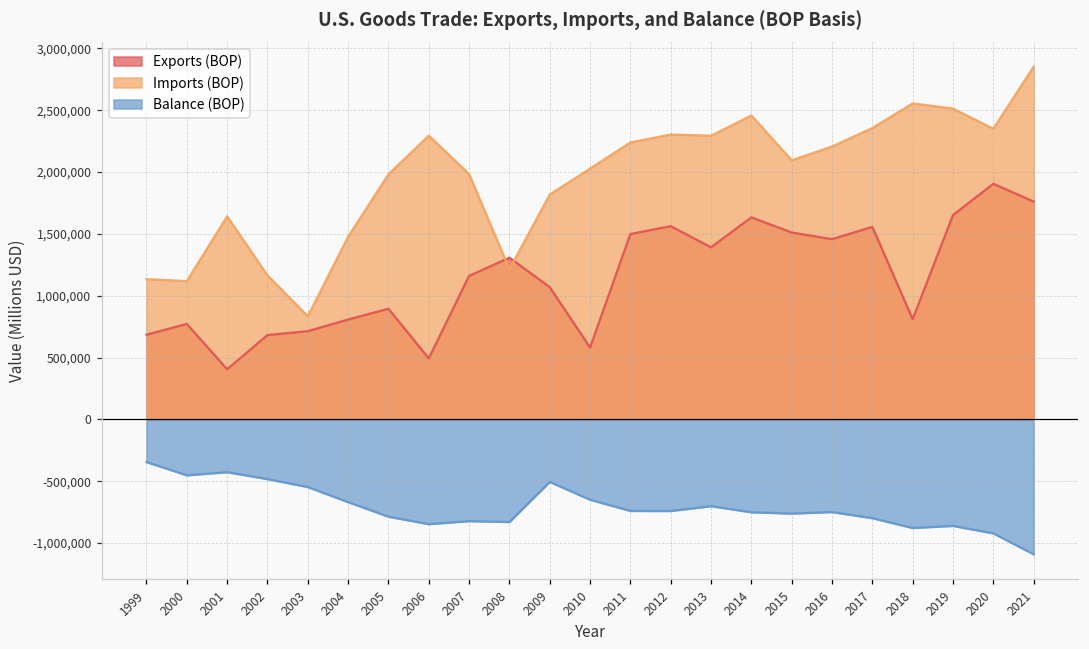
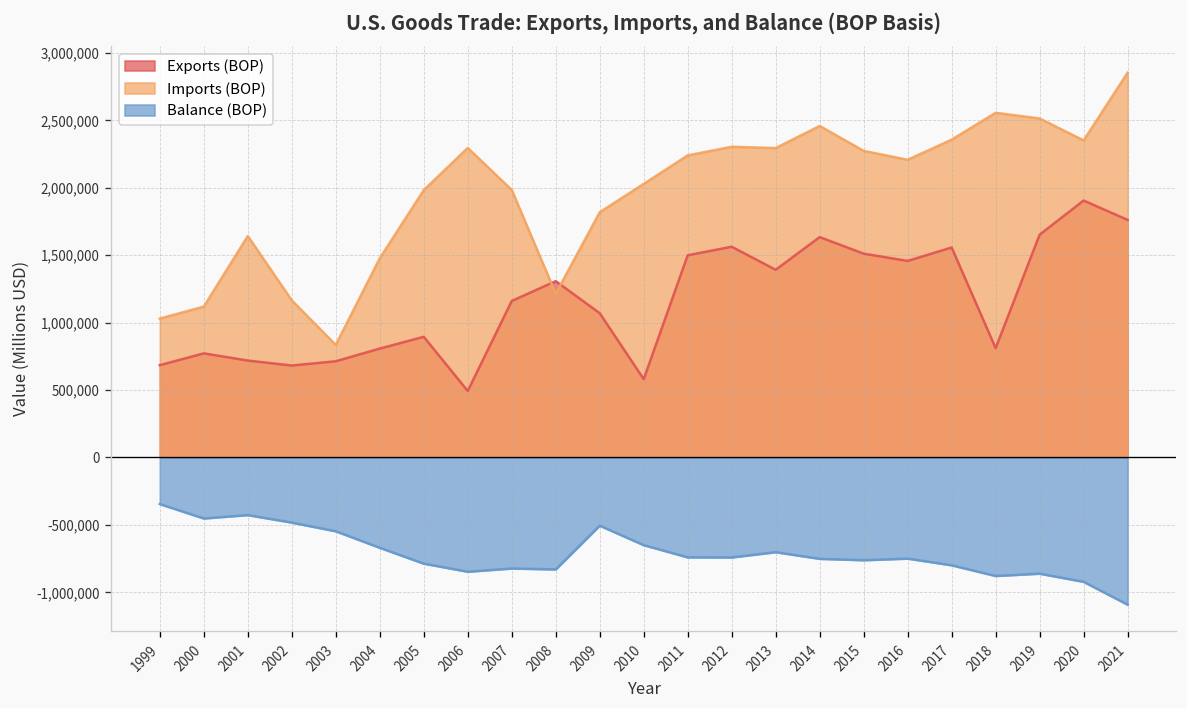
  {
    "Exports (BOP)": {
      "1999": "680,000",
      "2000": "770,000",
-     "2001": "410,000",
+     "2001": "720,000",
      "2002": "680,000",
      "2003": "710,000",
      "2004": "810,000",
      "2005": "890,000",
      "2006": "490,000",
      "2007": "1,160,000",
      "2008": "1,310,000",
      "2009": "1,070,000",
      "2010": "580,000",
      "2011": "1,500,000",
      "2012": "1,560,000",
      "2013": "1,390,000",
      "2014": "1,630,000",
      "2015": "1,510,000",
      "2016": "1,460,000",
      "2017": "1,560,000",
      "2018": "810,000",
      "2019": "1,650,000",
      "2020": "1,910,000",
      "2021": "1,760,000"
    },
    "Imports (BOP)": {
-     "1999": "1,130,000",
+     "1999": "1,030,000",
      "2000": "1,120,000",
      "2001": "1,640,000",
      "2002": "1,160,000",
      "2003": "830,000",
      "2004": "1,480,000",
      "2005": "1,980,000",
      "2006": "2,290,000",
      "2007": "1,980,000",
      "2008": "1,210,000",
      "2009": "1,820,000",
      "2010": "2,030,000",
      "2011": "2,240,000",
      "2012": "2,300,000",
      "2013": "2,290,000",
      "2014": "2,460,000",
-     "2015": "2,100,000",
+     "2015": "2,270,000",
      "2016": "2,210,000",
      "2017": "2,360,000",
      "2018": "2,560,000",
      "2019": "2,510,000",
      "2020": "2,350,000",
      "2021": "2,850,000"
    }
  }
